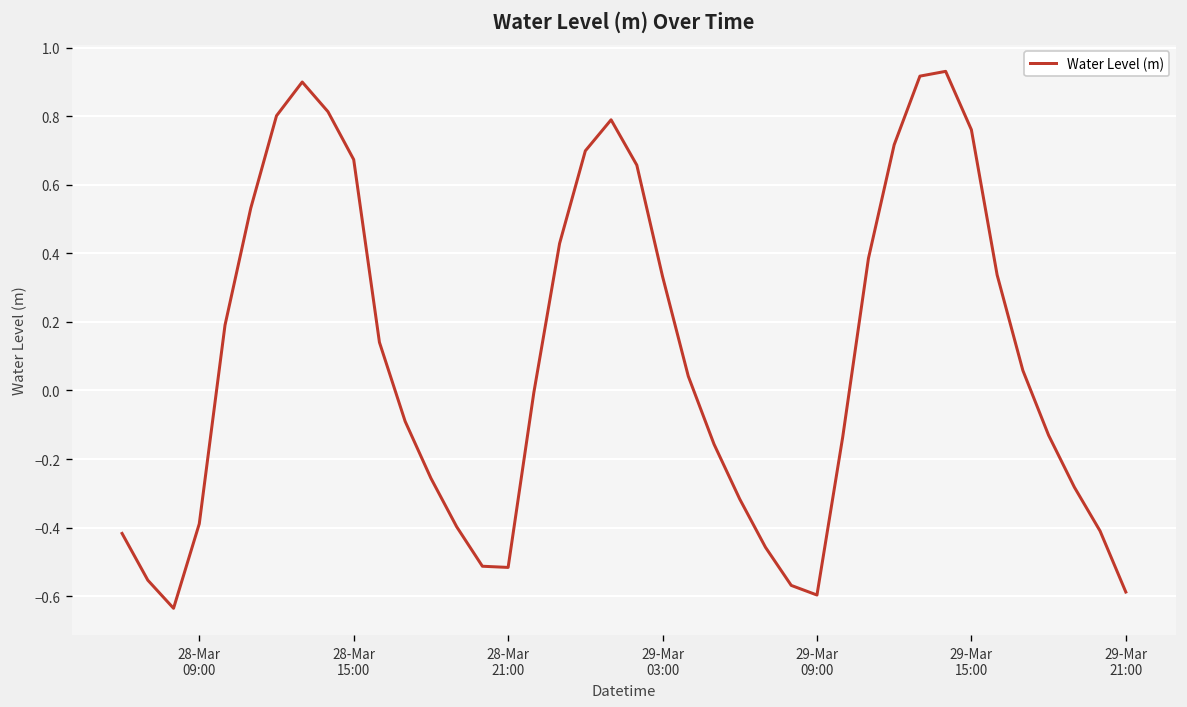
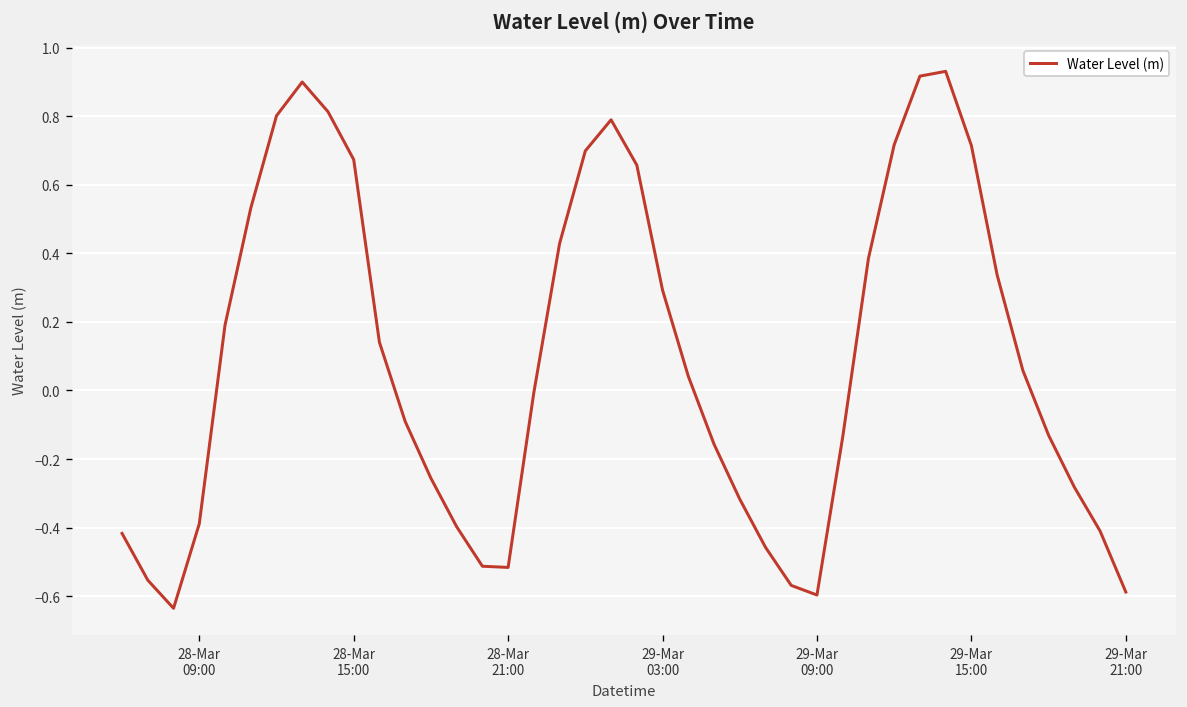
  {
    "28-Mar 09:00": -0.39,
    "28-Mar 15:00": 0.67,
    "28-Mar 21:00": -0.52,
-   "29-Mar 03:00": 0.33,
+   "29-Mar 03:00": 0.29,
    "29-Mar 09:00": -0.60,
-   "29-Mar 15:00": 0.76,
+   "29-Mar 15:00": 0.71,
    "29-Mar 21:00": -0.59
  }
